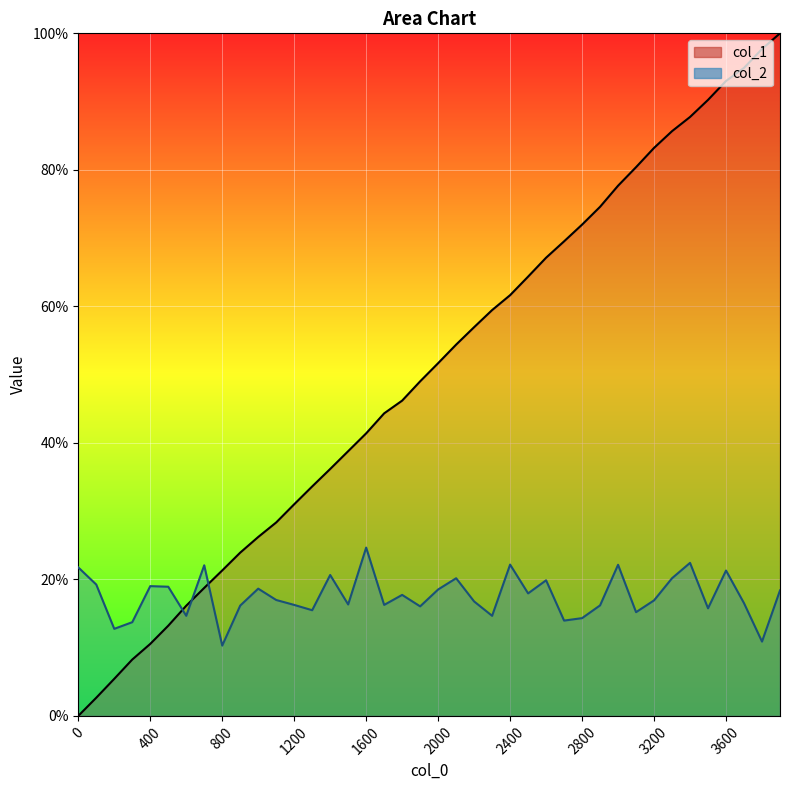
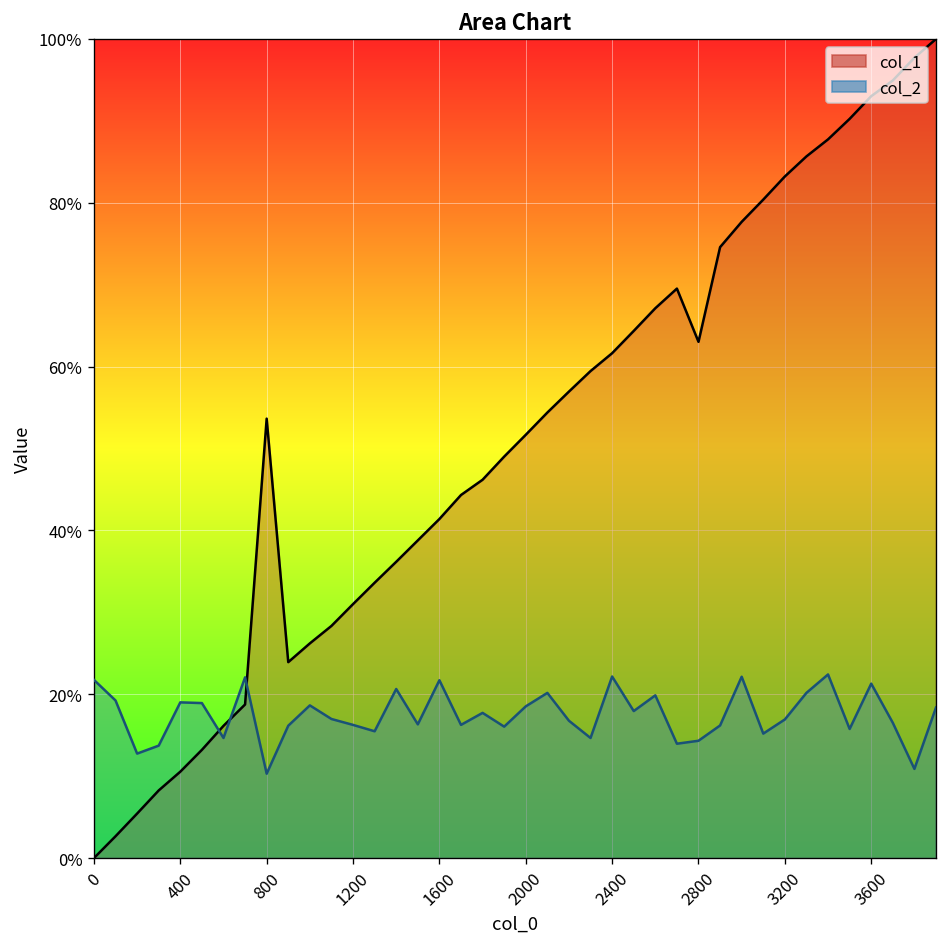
  {
    "col_1": {
      "0": "0%",
      "400": "11%",
-     "800": "21%",
+     "800": "54%",
      "1200": "31%",
      "1600": "41%",
      "2000": "52%",
      "2400": "62%",
-     "2800": "72%",
+     "2800": "63%",
      "3200": "83%"
    },
    "col_2": {
      "0": "22%",
      "400": "19%",
      "800": "10%",
      "1200": "16%",
-     "1600": "25%",
+     "1600": "22%",
      "2000": "19%",
      "2400": "22%",
      "2800": "14%",
      "3200": "17%",
      "3600": "21%"
    }
  }
